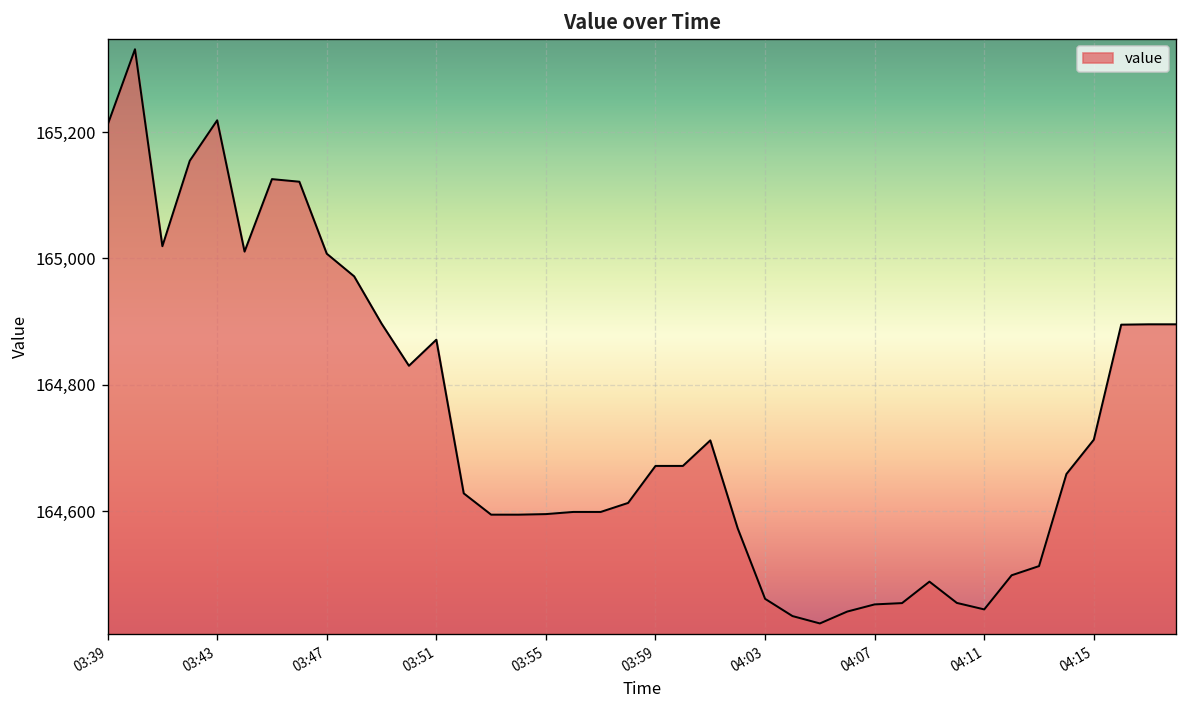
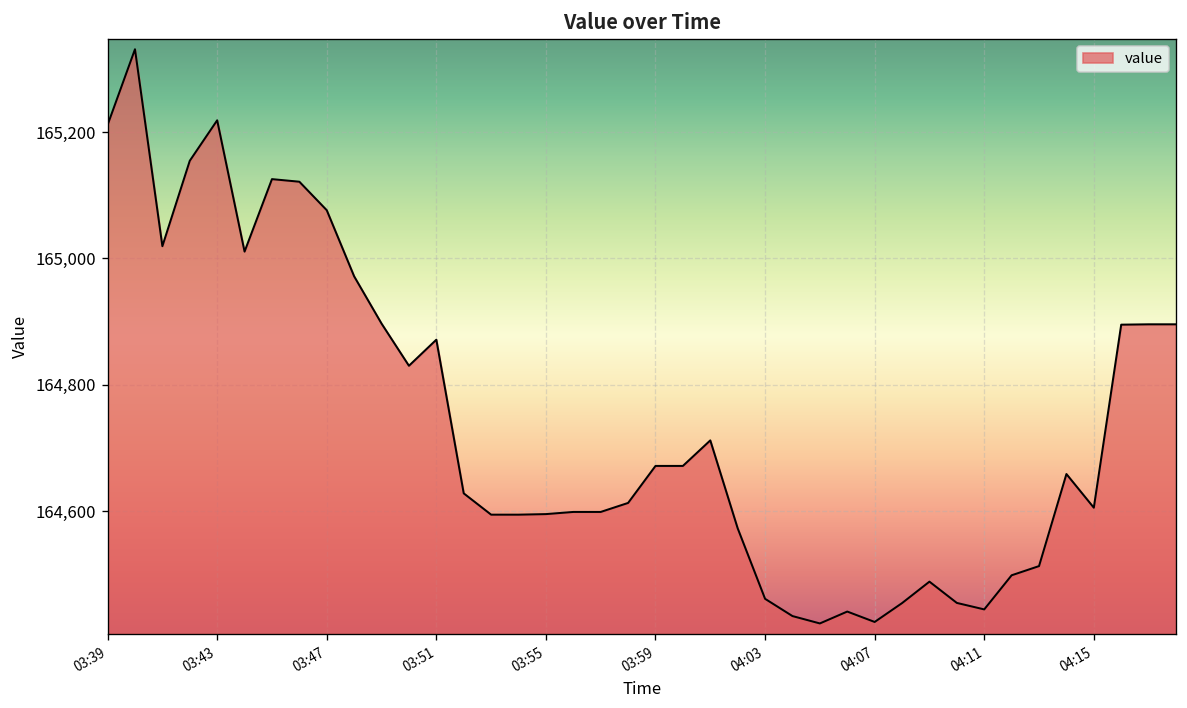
  {
    "03:39": "165,210",
    "03:43": "165,220",
-   "03:47": "165,010",
+   "03:47": "165,080",
    "03:51": "164,870",
    "03:55": "164,600",
    "03:59": "164,670",
    "04:03": "164,460",
-   "04:07": "164,450",
+   "04:07": "164,420",
    "04:11": "164,440",
-   "04:15": "164,710"
+   "04:15": "164,610"
  }
